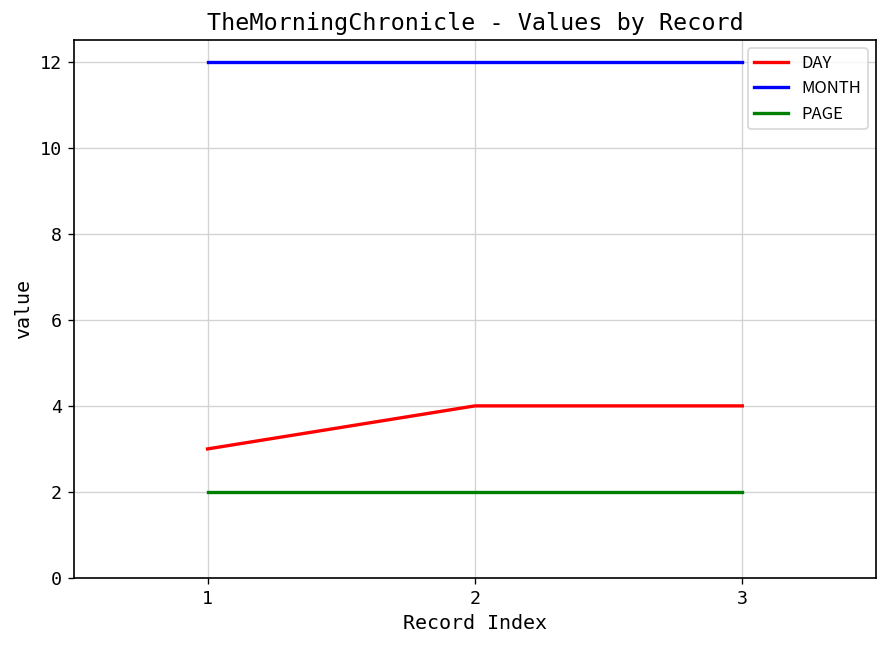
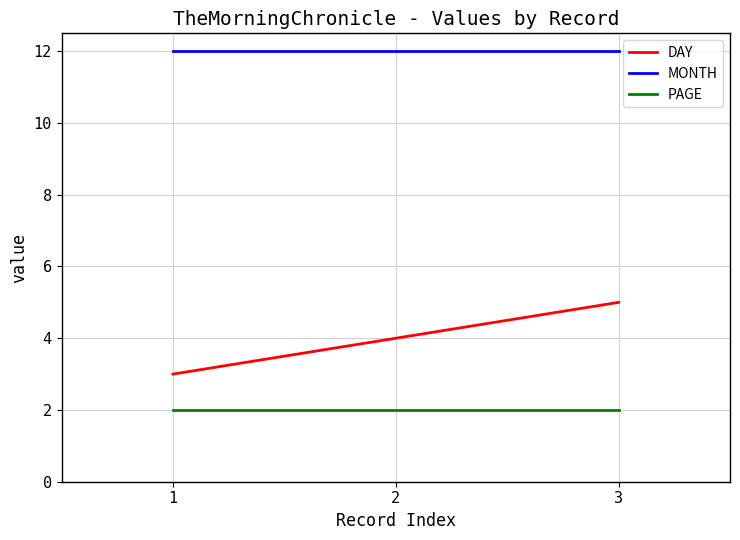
  {
    "DAY": {
      "1": 3,
      "2": 4,
-     "3": 4
+     "3": 5
    },
    "MONTH": {
      "1": 12,
      "2": 12,
      "3": 12
    },
    "PAGE": {
      "1": 2,
      "2": 2,
      "3": 2
    }
  }
